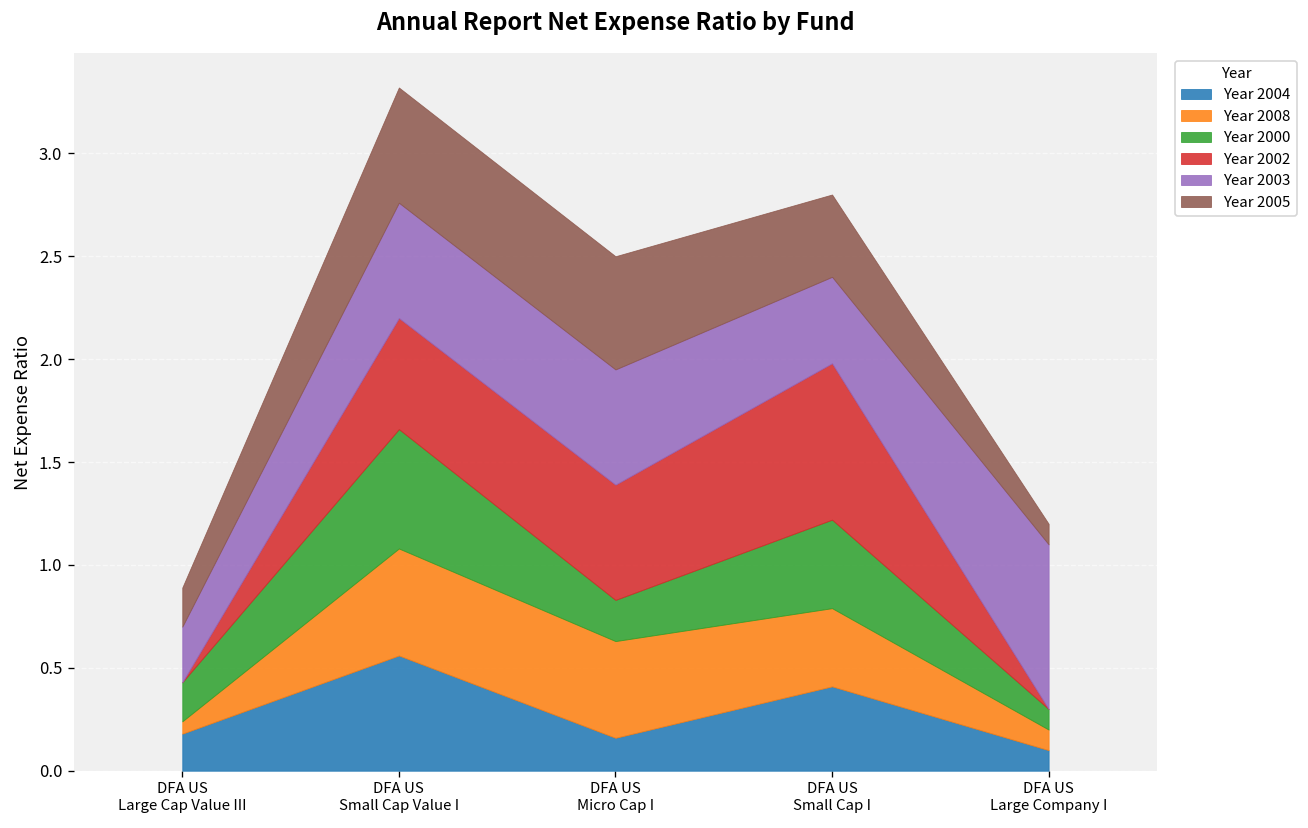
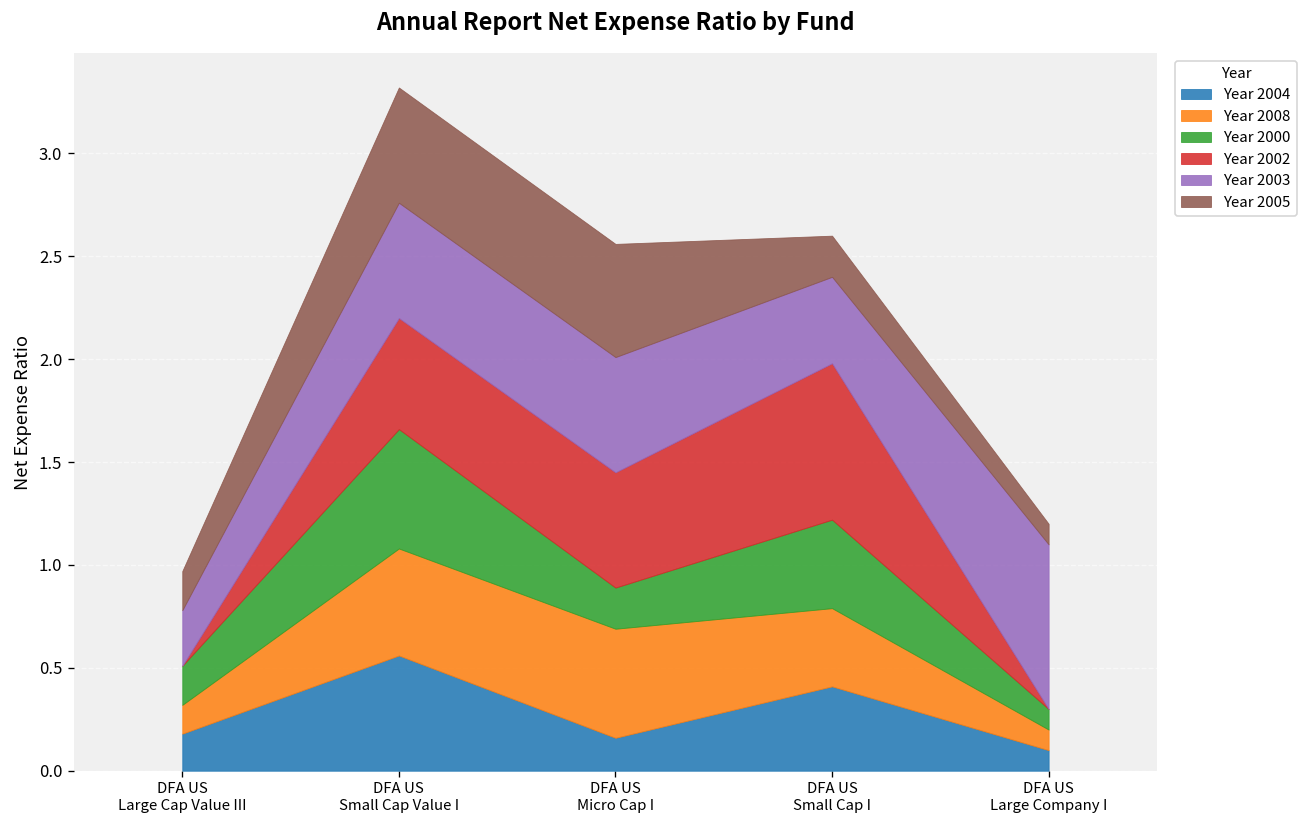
  {
    "Year 2004": {
      "DFA US Large Cap Value III": 0.18,
      "DFA US Small Cap Value I": 0.56,
      "DFA US Micro Cap I": 0.16,
      "DFA US Small Cap I": 0.41,
      "DFA US Large Company I": 0.10
    },
    "Year 2008": {
-     "DFA US Large Cap Value III": 0.06,
+     "DFA US Large Cap Value III": 0.14,
      "DFA US Small Cap Value I": 0.52,
-     "DFA US Micro Cap I": 0.47,
+     "DFA US Micro Cap I": 0.53,
      "DFA US Small Cap I": 0.38,
      "DFA US Large Company I": 0.10
    },
    "Year 2000": {
      "DFA US Small Cap Value I": 0.58,
      "DFA US Micro Cap I": 0.20,
      "DFA US Small Cap I": 0.43
    },
    "Year 2002": {
      "DFA US Small Cap Value I": 0.54,
      "DFA US Micro Cap I": 0.56,
      "DFA US Small Cap I": 0.76
    },
    "Year 2003": {
      "DFA US Large Cap Value III": 0.27,
      "DFA US Small Cap Value I": 0.56,
      "DFA US Micro Cap I": 0.56,
      "DFA US Small Cap I": 0.42,
      "DFA US Large Company I": 0.80
    },
    "Year 2005": {
      "DFA US Large Cap Value III": 0.2,
      "DFA US Small Cap Value I": 0.56,
      "DFA US Micro Cap I": 0.55,
-     "DFA US Small Cap I": 0.4,
+     "DFA US Small Cap I": 0.2,
      "DFA US Large Company I": 0.1
    }
  }
